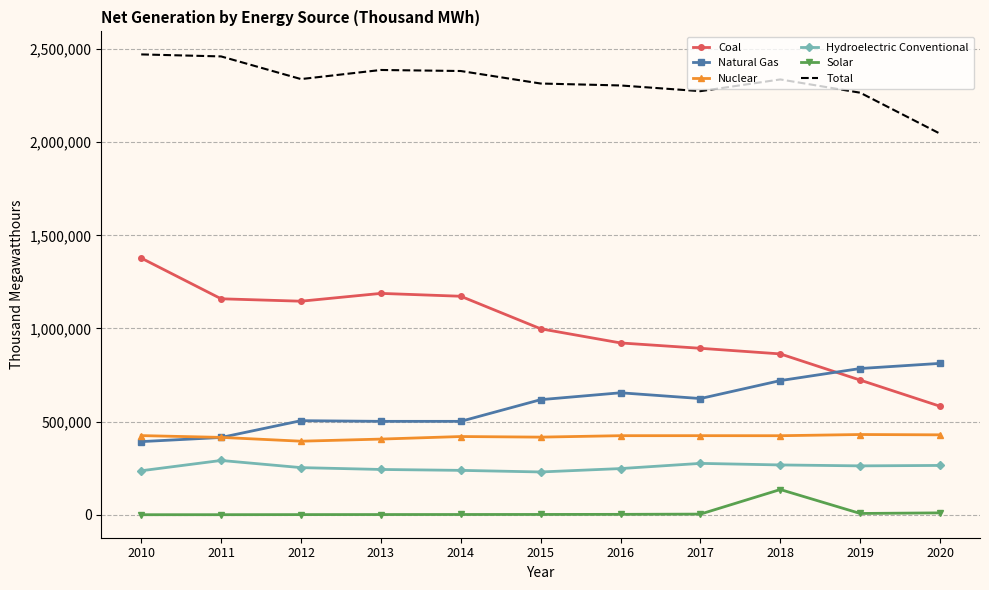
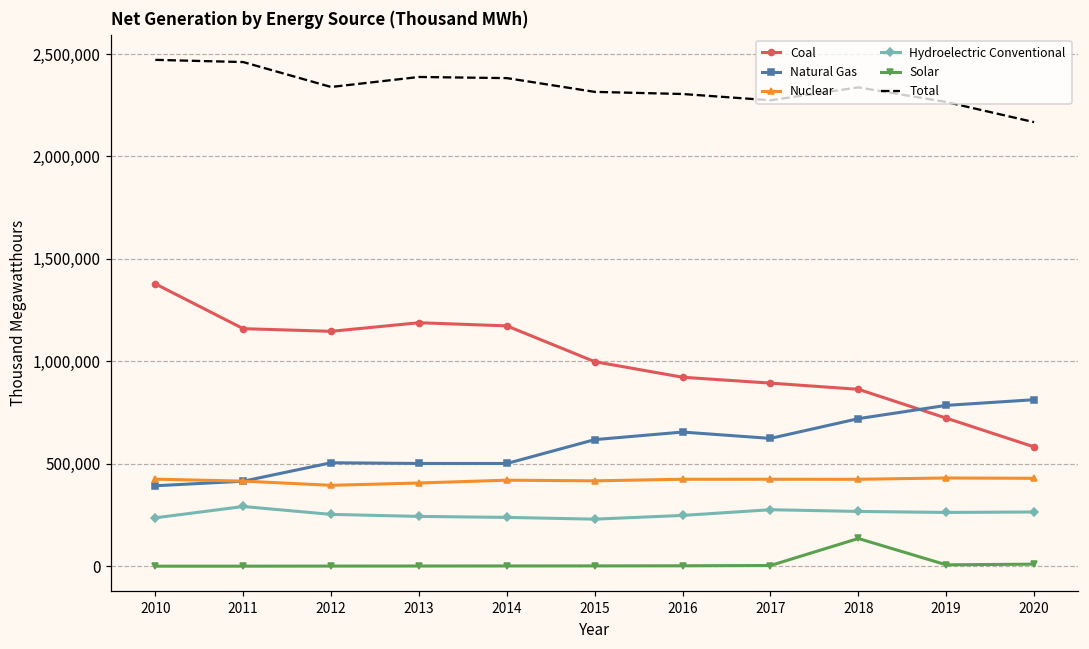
  {
    "Coal": {
      "2010": "1,380,000",
      "2011": "1,160,000",
      "2012": "1,150,000",
      "2013": "1,190,000",
      "2014": "1,170,000",
      "2015": "1,000,000",
      "2016": "920,000",
      "2017": "890,000",
      "2018": "860,000",
      "2019": "720,000",
      "2020": "580,000"
    },
    "Natural Gas": {
      "2010": "390,000",
      "2012": "500,000",
      "2013": "500,000",
      "2014": "500,000",
      "2015": "620,000",
      "2016": "650,000",
      "2017": "620,000",
      "2018": "720,000",
      "2019": "790,000",
      "2020": "810,000"
    },
    "Nuclear": {
      "2010": "420,000",
      "2012": "390,000",
      "2013": "410,000",
      "2014": "420,000",
      "2015": "420,000",
      "2016": "420,000",
      "2017": "420,000",
      "2018": "420,000",
      "2019": "430,000",
      "2020": "430,000"
    },
    "Hydroelectric Conventional": {
      "2010": "240,000",
      "2011": "290,000",
      "2012": "250,000",
      "2013": "240,000",
      "2014": "240,000",
      "2015": "230,000",
      "2016": "250,000",
      "2017": "280,000",
      "2018": "270,000",
      "2019": "260,000",
      "2020": "260,000"
    },
    "Solar": {
      "2010": "0",
      "2011": "0",
      "2012": "0",
      "2013": "0",
      "2014": "0",
      "2015": "0",
      "2016": "0",
      "2017": "0",
      "2018": "140,000",
      "2019": "10,000",
      "2020": "10,000"
    },
    "Total": {
      "2010": "2,470,000",
      "2011": "2,460,000",
      "2012": "2,340,000",
      "2013": "2,390,000",
      "2014": "2,380,000",
      "2015": "2,320,000",
      "2016": "2,300,000",
      "2017": "2,270,000",
      "2019": "2,270,000",
-     "2020": "2,050,000"
+     "2020": "2,170,000"
    }
  }
